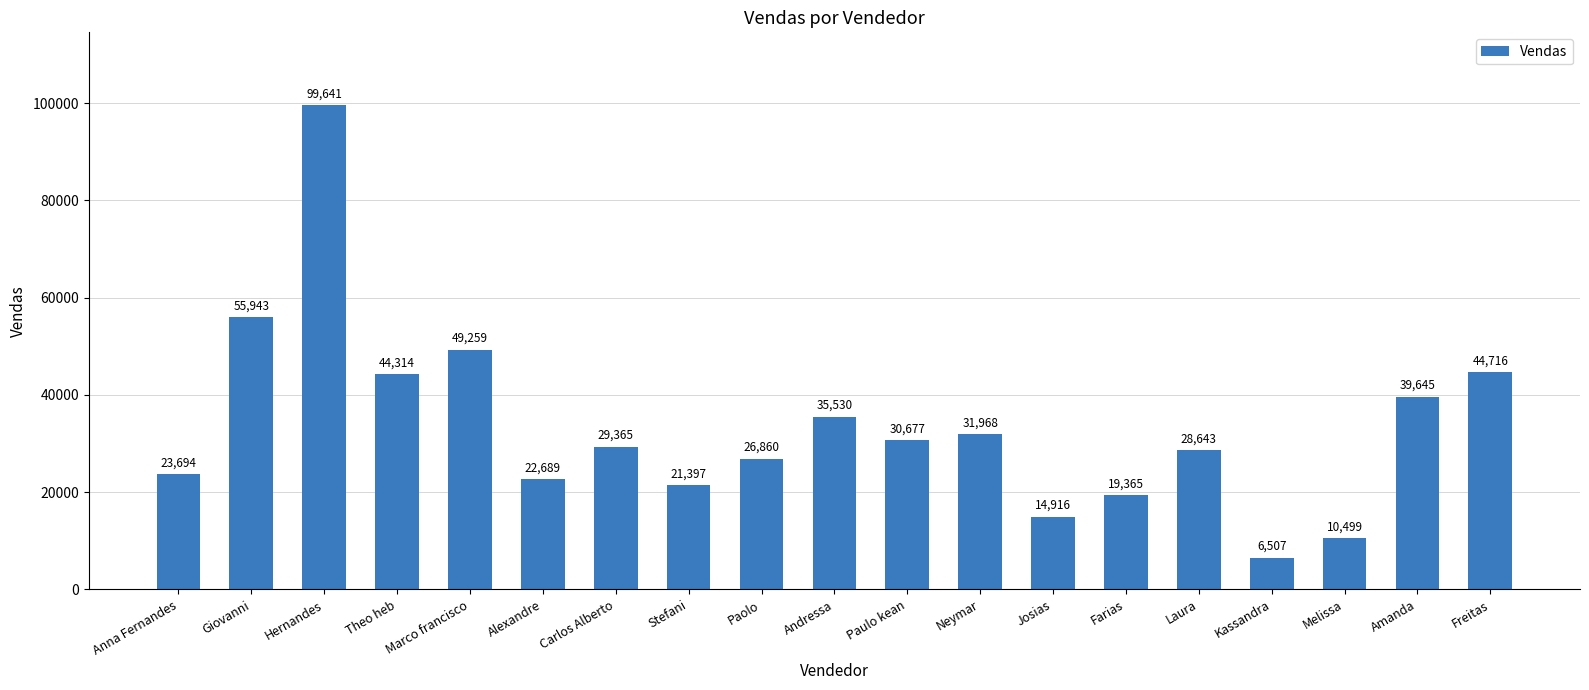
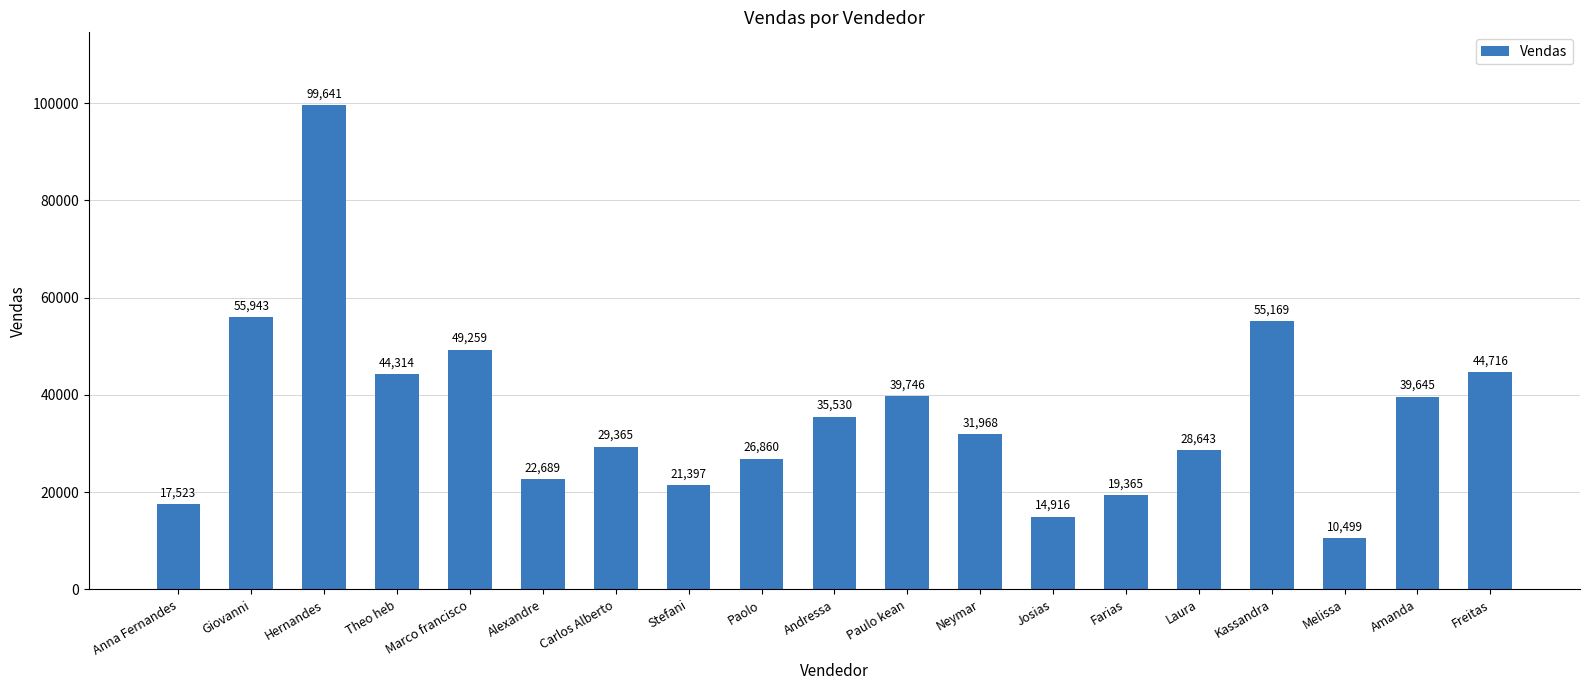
  {
-   "Anna Fernandes": "23,694",
+   "Anna Fernandes": "17,523",
    "Giovanni": "55,943",
    "Hernandes": "99,641",
    "Theo heb": "44,314",
    "Marco francisco": "49,259",
    "Alexandre": "22,689",
    "Carlos Alberto": "29,365",
    "Stefani": "21,397",
    "Paolo": "26,860",
    "Andressa": "35,530",
-   "Paulo kean": "30,677",
+   "Paulo kean": "39,746",
    "Neymar": "31,968",
    "Josias": "14,916",
    "Farias": "19,365",
    "Laura": "28,643",
-   "Kassandra": "6,507",
+   "Kassandra": "55,169",
    "Melissa": "10,499",
    "Amanda": "39,645",
    "Freitas": "44,716"
  }
